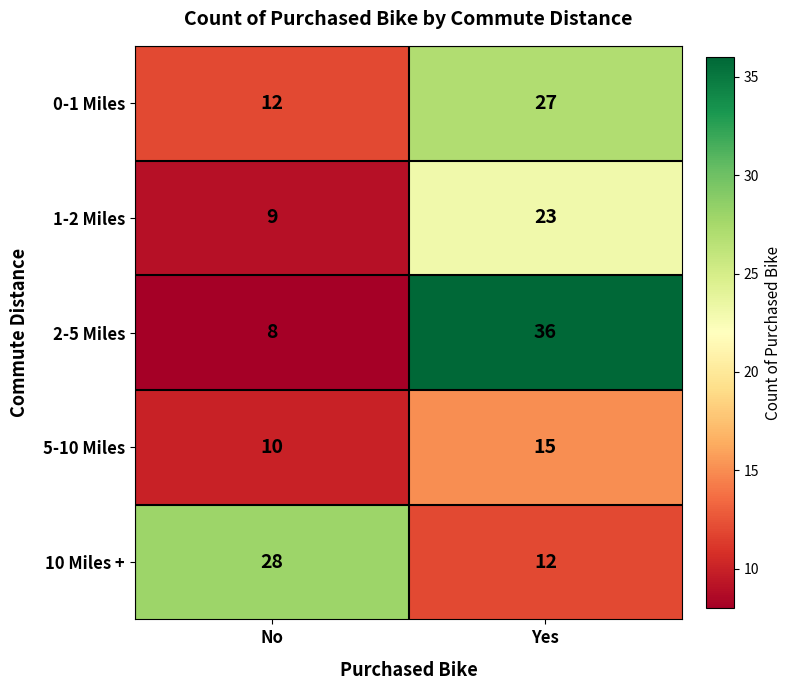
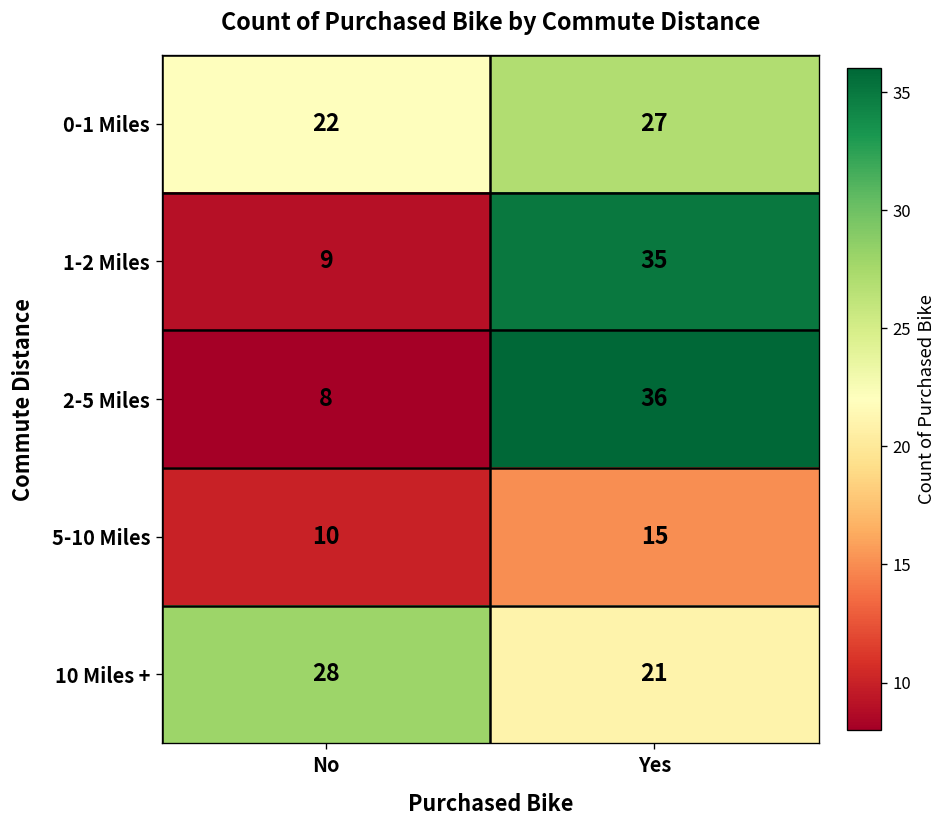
  {
    "0-1 Miles": {
-     "No": 12,
+     "No": 22,
      "Yes": 27
    },
    "1-2 Miles": {
      "No": 9,
-     "Yes": 23
+     "Yes": 35
    },
    "2-5 Miles": {
      "No": 8,
      "Yes": 36
    },
    "5-10 Miles": {
      "No": 10,
      "Yes": 15
    },
    "10 Miles +": {
      "No": 28,
-     "Yes": 12
+     "Yes": 21
    }
  }
